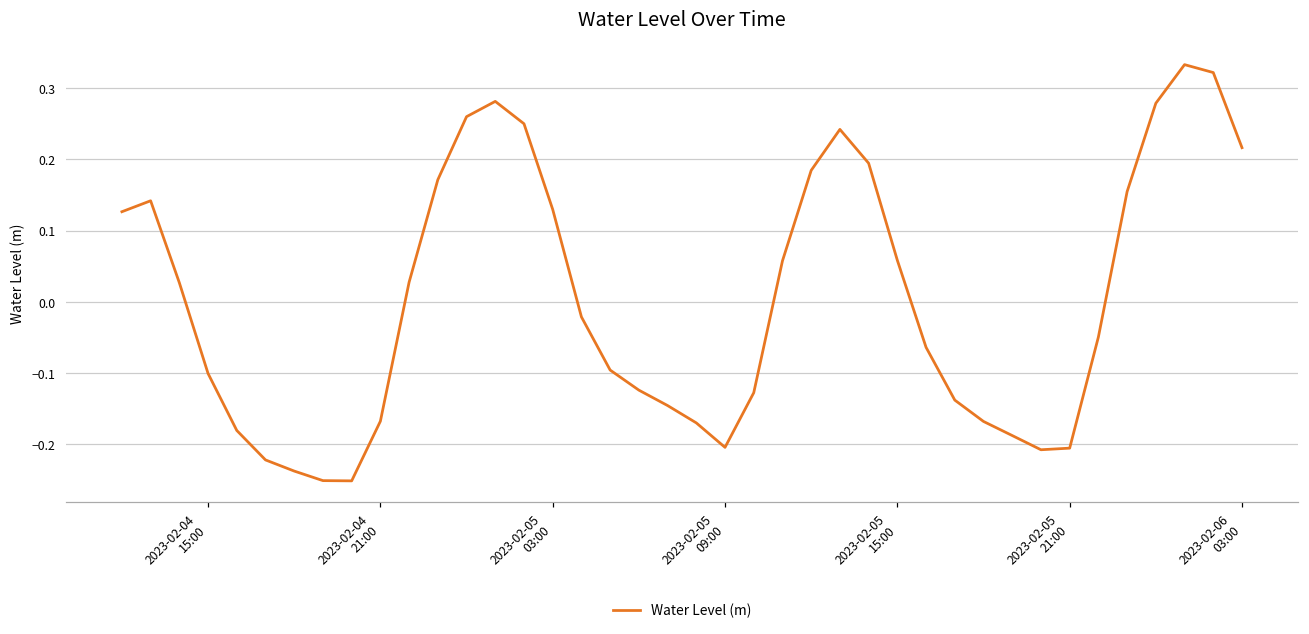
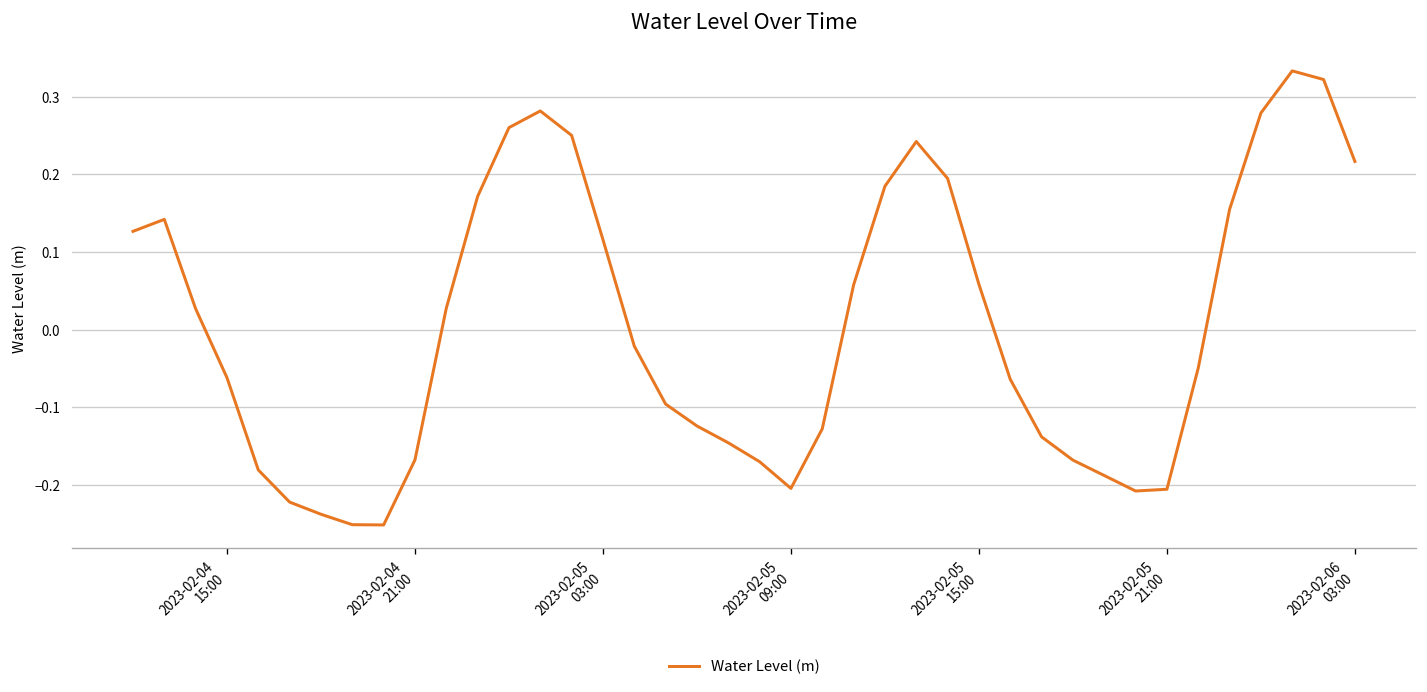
  {
-   "2023-02-04 15:00": -0.10,
+   "2023-02-04 15:00": -0.06,
    "2023-02-04 21:00": -0.17,
-   "2023-02-05 03:00": 0.13,
+   "2023-02-05 03:00": 0.12,
    "2023-02-05 09:00": -0.20,
    "2023-02-05 15:00": 0.06,
    "2023-02-05 21:00": -0.21,
    "2023-02-06 03:00": 0.22
  }
